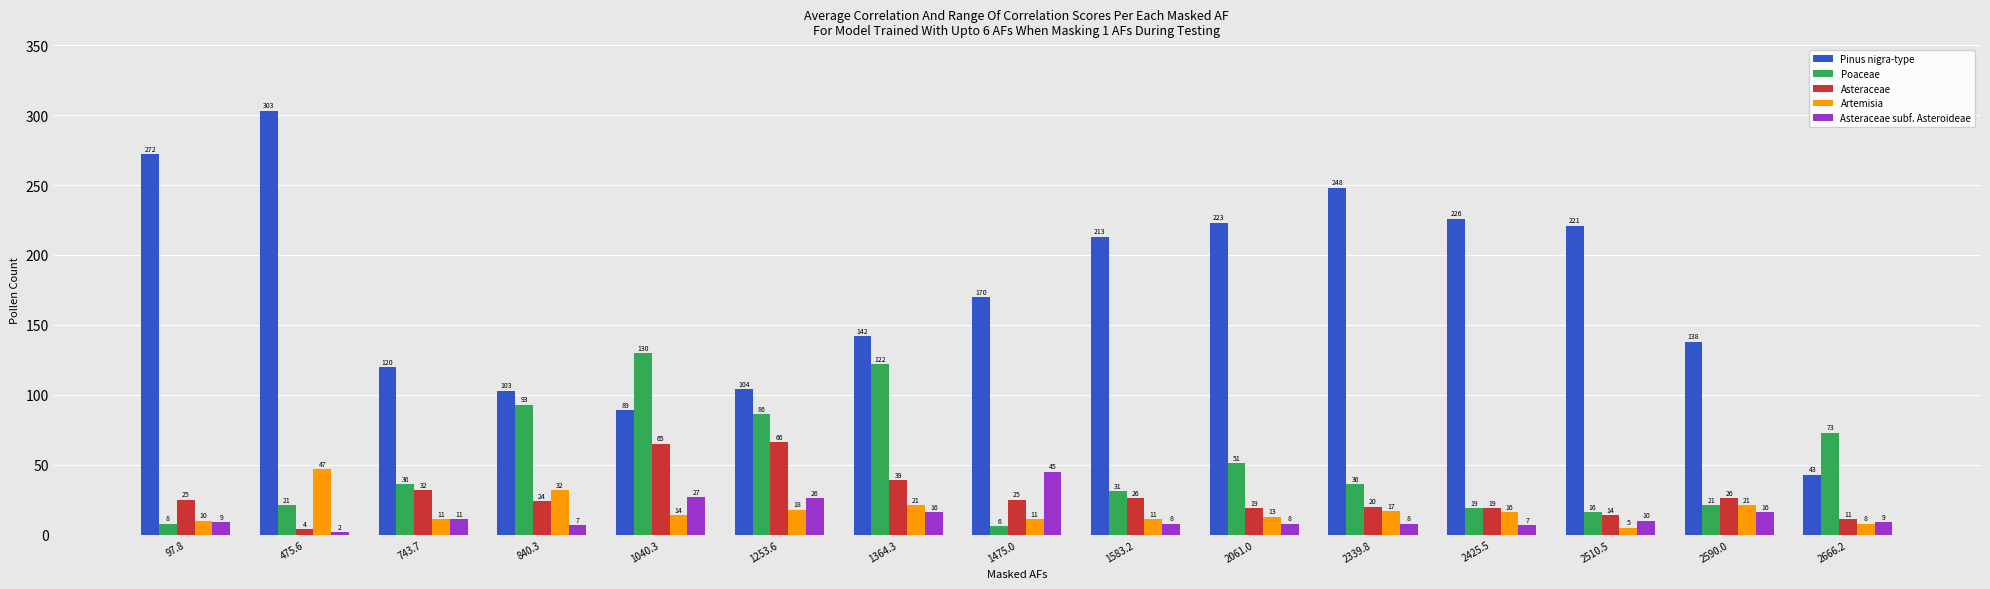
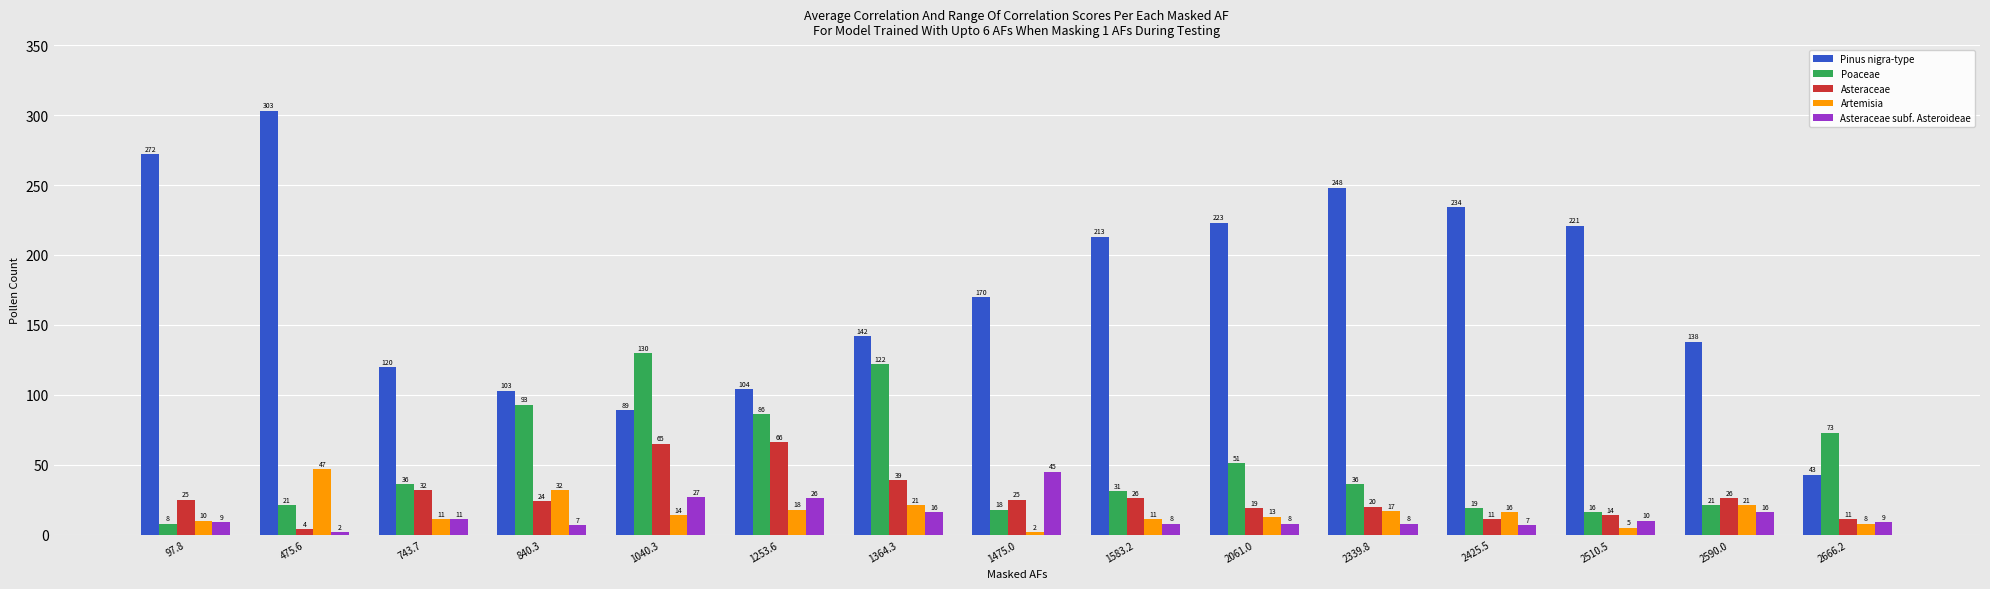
  {
    "Pinus nigra-type": {
      "97.8": 272,
      "475.6": 303,
      "743.7": 120,
      "840.3": 103,
      "1040.3": 89,
      "1253.6": 104,
      "1364.3": 142,
      "1475.0": 170,
      "1583.2": 213,
      "2061.0": 223,
      "2339.8": 248,
-     "2425.5": 226,
+     "2425.5": 234,
      "2510.5": 221,
      "2590.0": 138,
      "2666.2": 43
    },
    "Poaceae": {
      "97.8": 8,
      "475.6": 21,
      "743.7": 36,
      "840.3": 93,
      "1040.3": 130,
      "1253.6": 86,
      "1364.3": 122,
-     "1475.0": 6,
+     "1475.0": 18,
      "1583.2": 31,
      "2061.0": 51,
      "2339.8": 36,
      "2425.5": 19,
      "2510.5": 16,
      "2590.0": 21,
      "2666.2": 73
    },
    "Asteraceae": {
      "97.8": 25,
      "475.6": 4,
      "743.7": 32,
      "840.3": 24,
      "1040.3": 65,
      "1253.6": 66,
      "1364.3": 39,
      "1475.0": 25,
      "1583.2": 26,
      "2061.0": 19,
      "2339.8": 20,
-     "2425.5": 19,
+     "2425.5": 11,
      "2510.5": 14,
      "2590.0": 26,
      "2666.2": 11
    },
    "Artemisia": {
      "97.8": 10,
      "475.6": 47,
      "743.7": 11,
      "840.3": 32,
      "1040.3": 14,
      "1253.6": 18,
      "1364.3": 21,
-     "1475.0": 11,
+     "1475.0": 2,
      "1583.2": 11,
      "2061.0": 13,
      "2339.8": 17,
      "2425.5": 16,
      "2510.5": 5,
      "2590.0": 21,
      "2666.2": 8
    },
    "Asteraceae subf. Asteroideae": {
      "97.8": 9,
      "475.6": 2,
      "743.7": 11,
      "840.3": 7,
      "1040.3": 27,
      "1253.6": 26,
      "1364.3": 16,
      "1475.0": 45,
      "1583.2": 8,
      "2061.0": 8,
      "2339.8": 8,
      "2425.5": 7,
      "2510.5": 10,
      "2590.0": 16,
      "2666.2": 9
    }
  }
